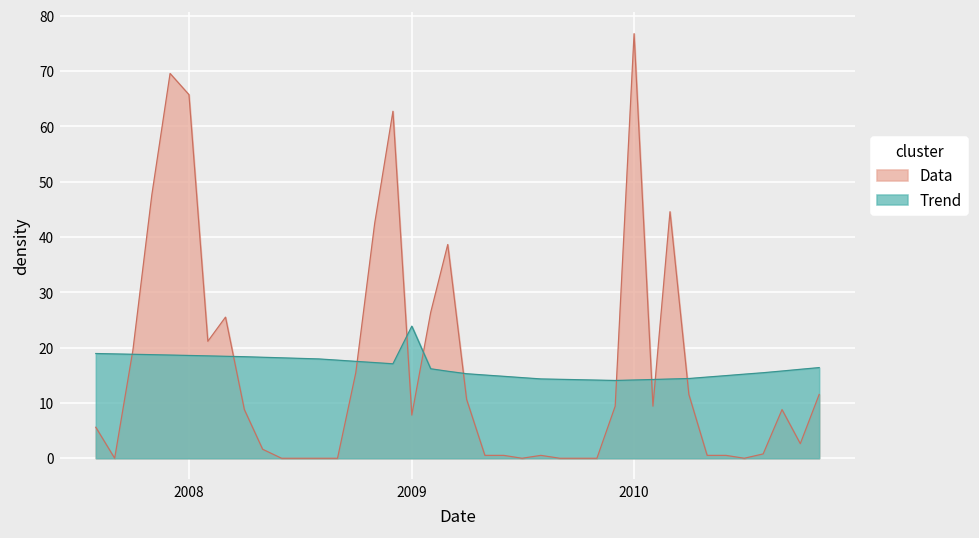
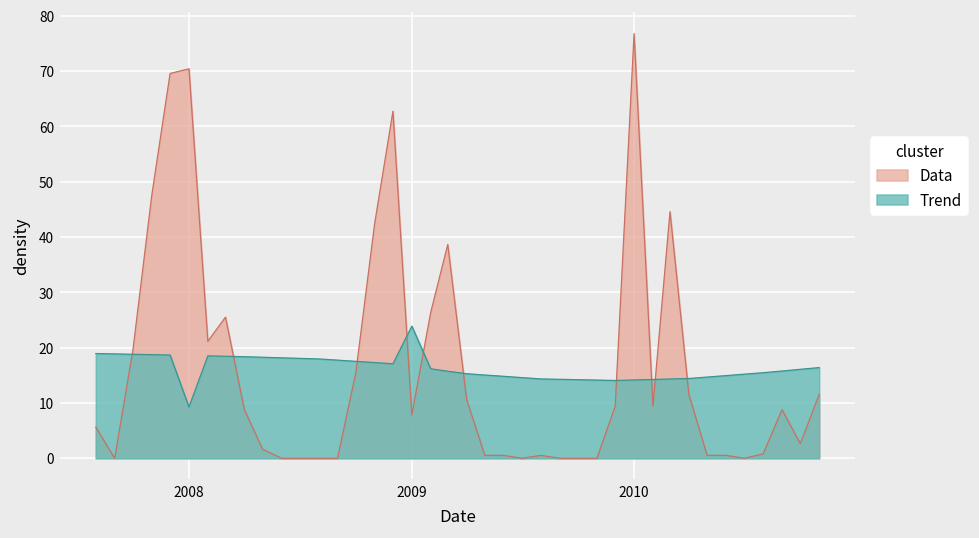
  {
    "Data": {
-     "2008": 66,
+     "2008": 70,
      "2009": 8,
      "2010": 77
    },
    "Trend": {
-     "2008": 19,
+     "2008": 9,
      "2009": 24,
      "2010": 14
    }
  }
